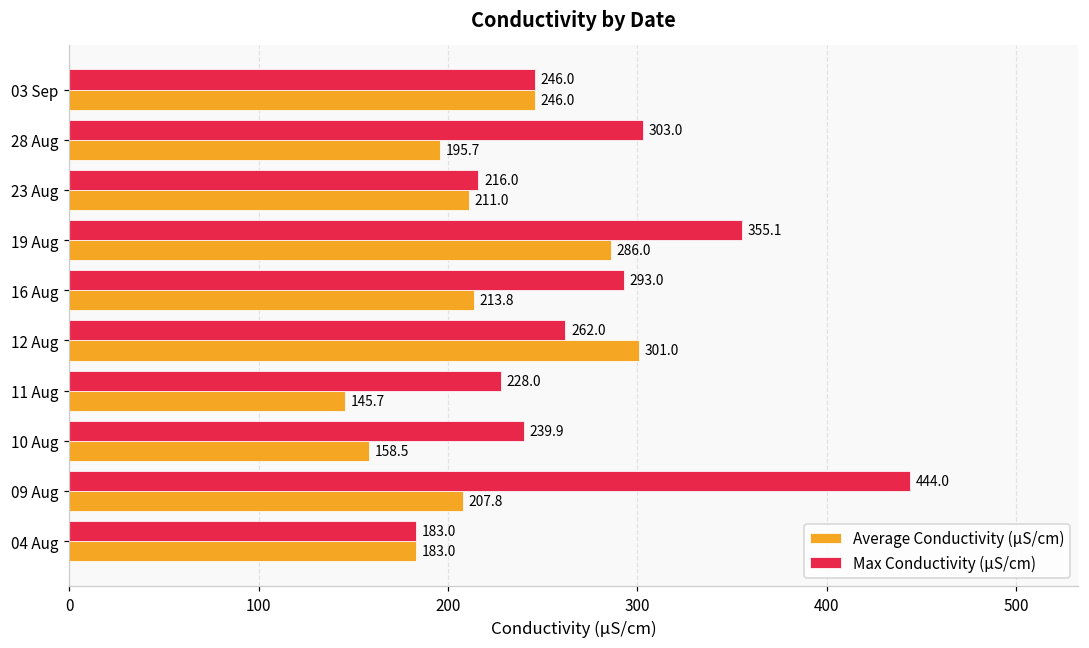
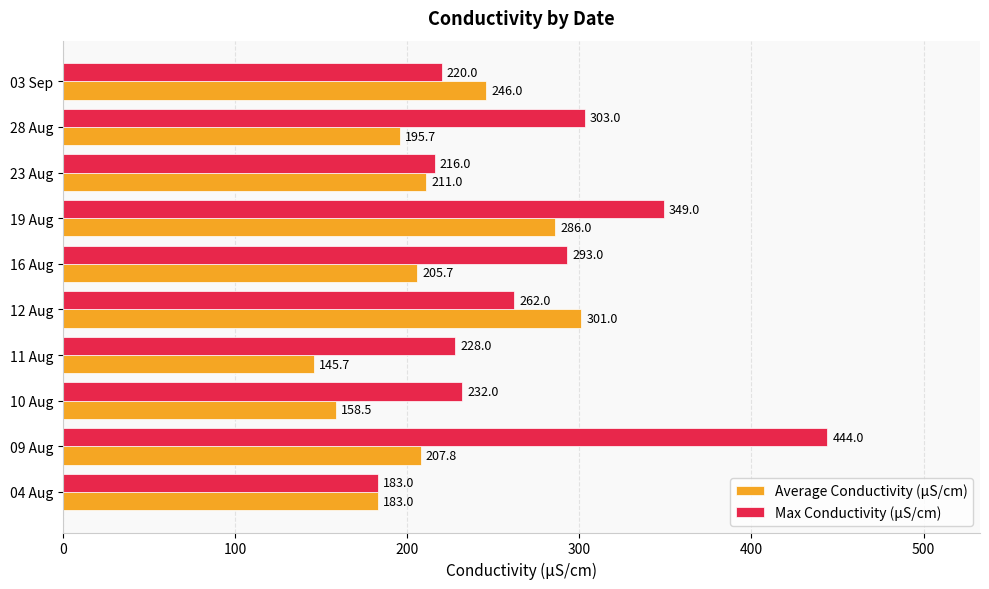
  {
    "Average Conductivity (µS/cm)": {
      "03 Sep": 246.0,
      "28 Aug": 195.7,
      "23 Aug": 211.0,
      "19 Aug": 286.0,
-     "16 Aug": 213.8,
+     "16 Aug": 205.7,
      "12 Aug": 301.0,
      "11 Aug": 145.7,
      "10 Aug": 158.5,
      "09 Aug": 207.8,
      "04 Aug": 183.0
    },
    "Max Conductivity (µS/cm)": {
-     "03 Sep": 246.0,
+     "03 Sep": 220.0,
      "28 Aug": 303.0,
      "23 Aug": 216.0,
-     "19 Aug": 355.1,
+     "19 Aug": 349.0,
      "16 Aug": 293.0,
      "12 Aug": 262.0,
      "11 Aug": 228.0,
-     "10 Aug": 239.9,
+     "10 Aug": 232.0,
      "09 Aug": 444.0,
      "04 Aug": 183.0
    }
  }
